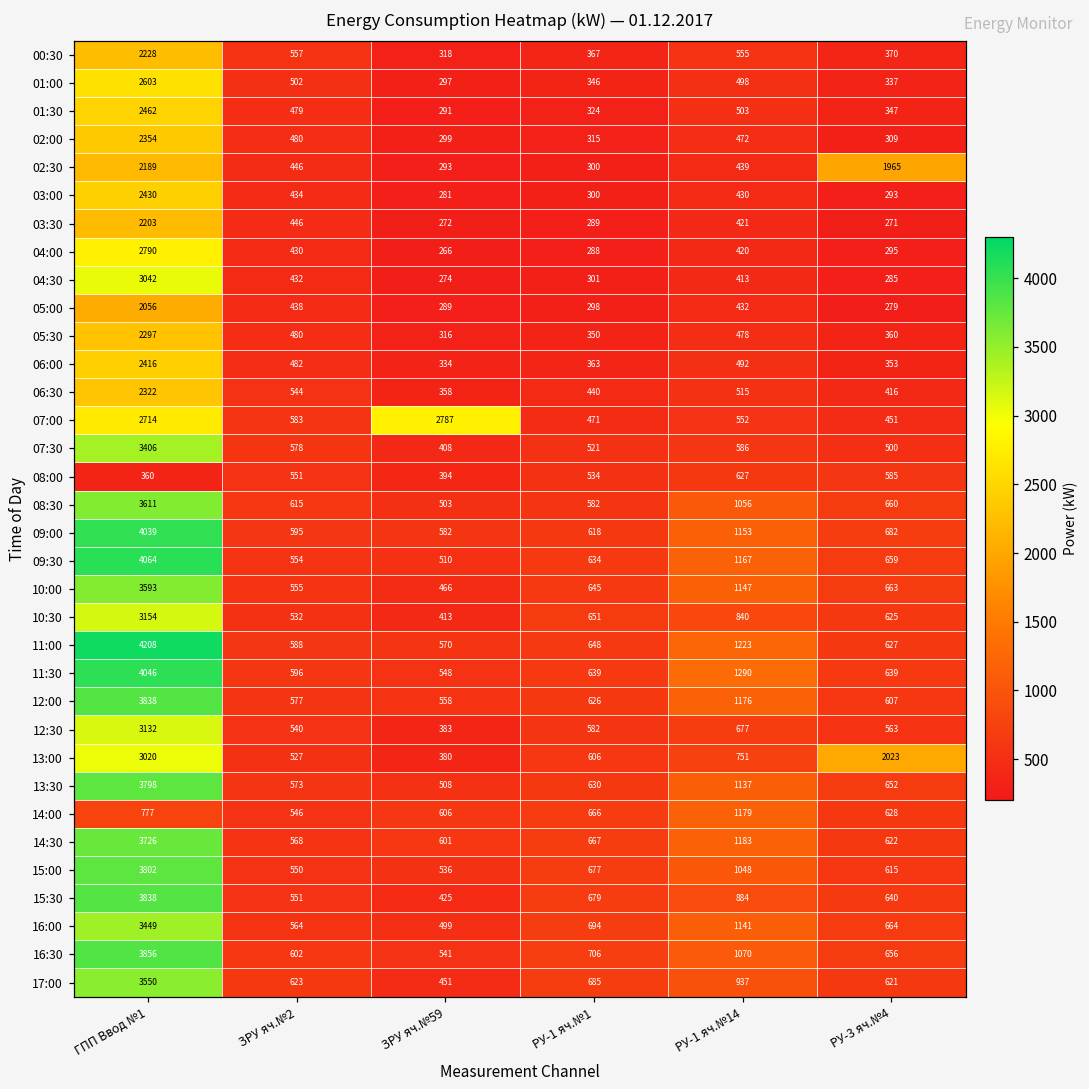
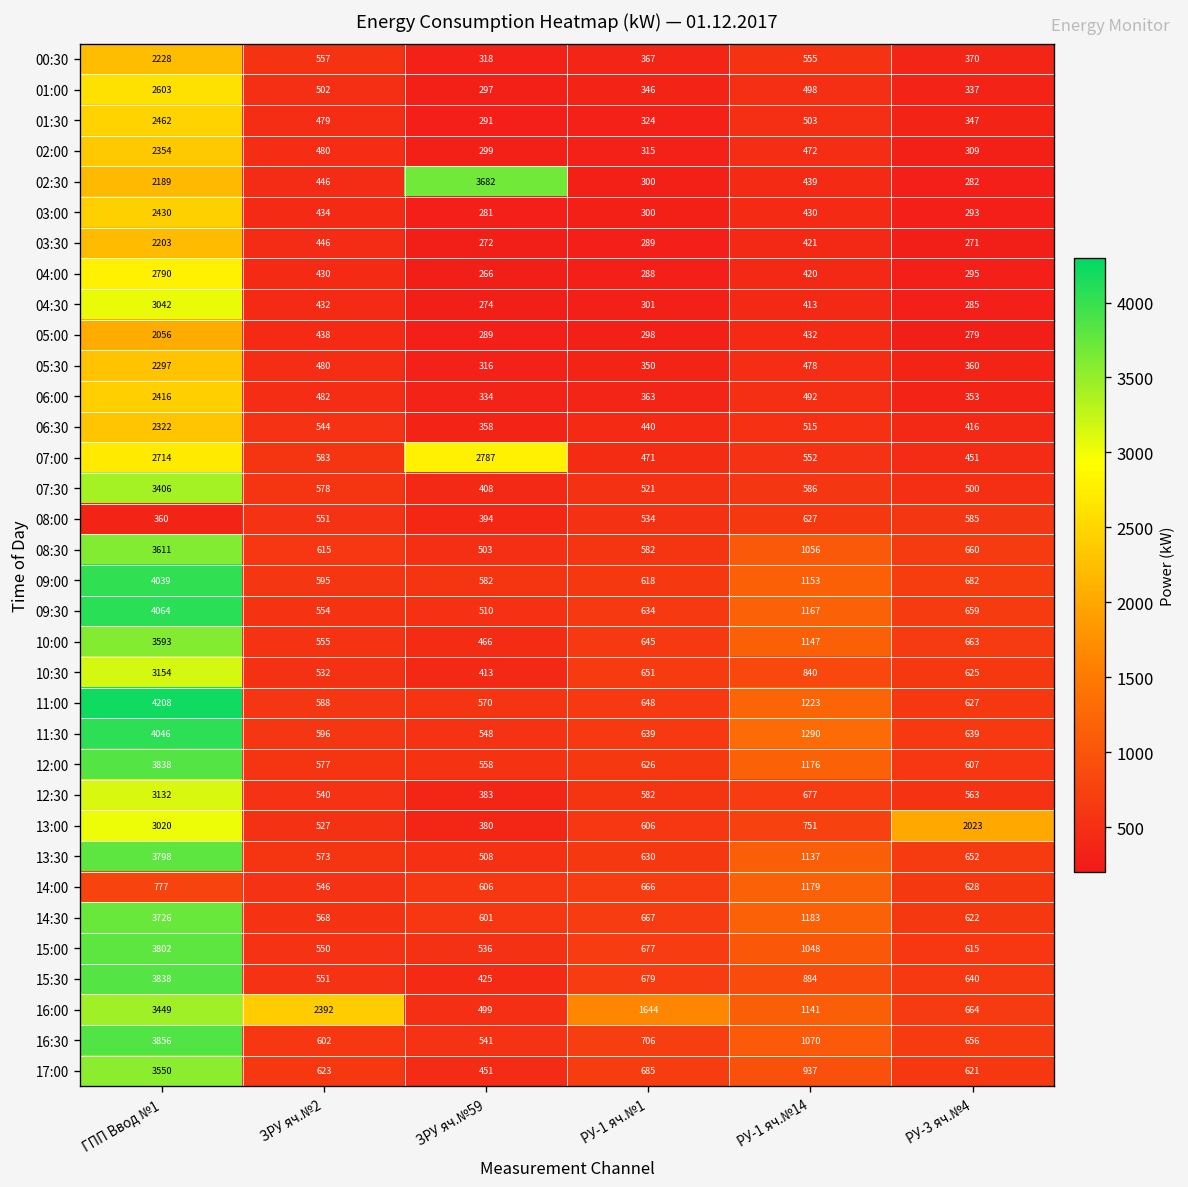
  {
    "02:30": {
      "ГПП Ввод №1": 2189,
      "ЗРУ яч.№2": 446,
-     "ЗРУ яч.№59": 293,
+     "ЗРУ яч.№59": 3682,
      "РУ-1 яч.№1": 300,
      "РУ-1 яч.№14": 439,
-     "РУ-3 яч.№4": 1965
+     "РУ-3 яч.№4": 282
    },
    "16:00": {
      "ГПП Ввод №1": 3449,
-     "ЗРУ яч.№2": 564,
+     "ЗРУ яч.№2": 2392,
      "ЗРУ яч.№59": 499,
-     "РУ-1 яч.№1": 694,
+     "РУ-1 яч.№1": 1644,
      "РУ-1 яч.№14": 1141,
      "РУ-3 яч.№4": 664
    }
  }
